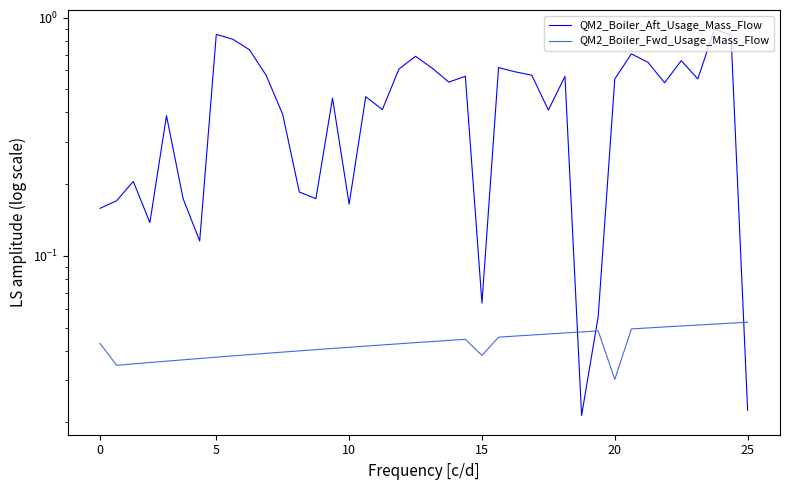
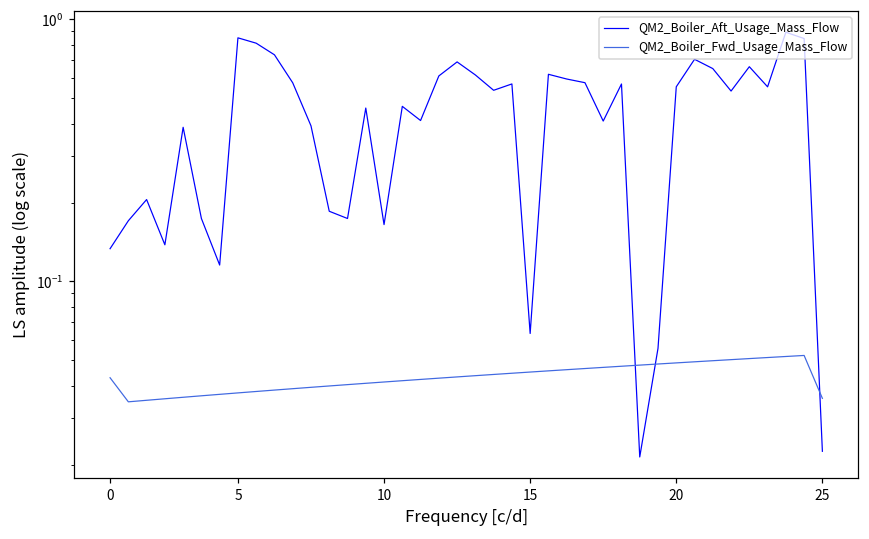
  {
    "QM2_Boiler_Aft_Usage_Mass_Flow": {
-     "0": 0.16,
+     "0": 0.13,
      "5": 0.85,
      "10": 0.16,
      "15": 0.063,
      "20": 0.55,
      "25": 0.022
    },
    "QM2_Boiler_Fwd_Usage_Mass_Flow": {
      "0": 0.043,
      "5": 0.038,
      "10": 0.041,
-     "15": 0.038,
-     "20": 0.030,
-     "25": 0.053
+     "15": 0.045,
+     "20": 0.049,
+     "25": 0.036
    }
  }
